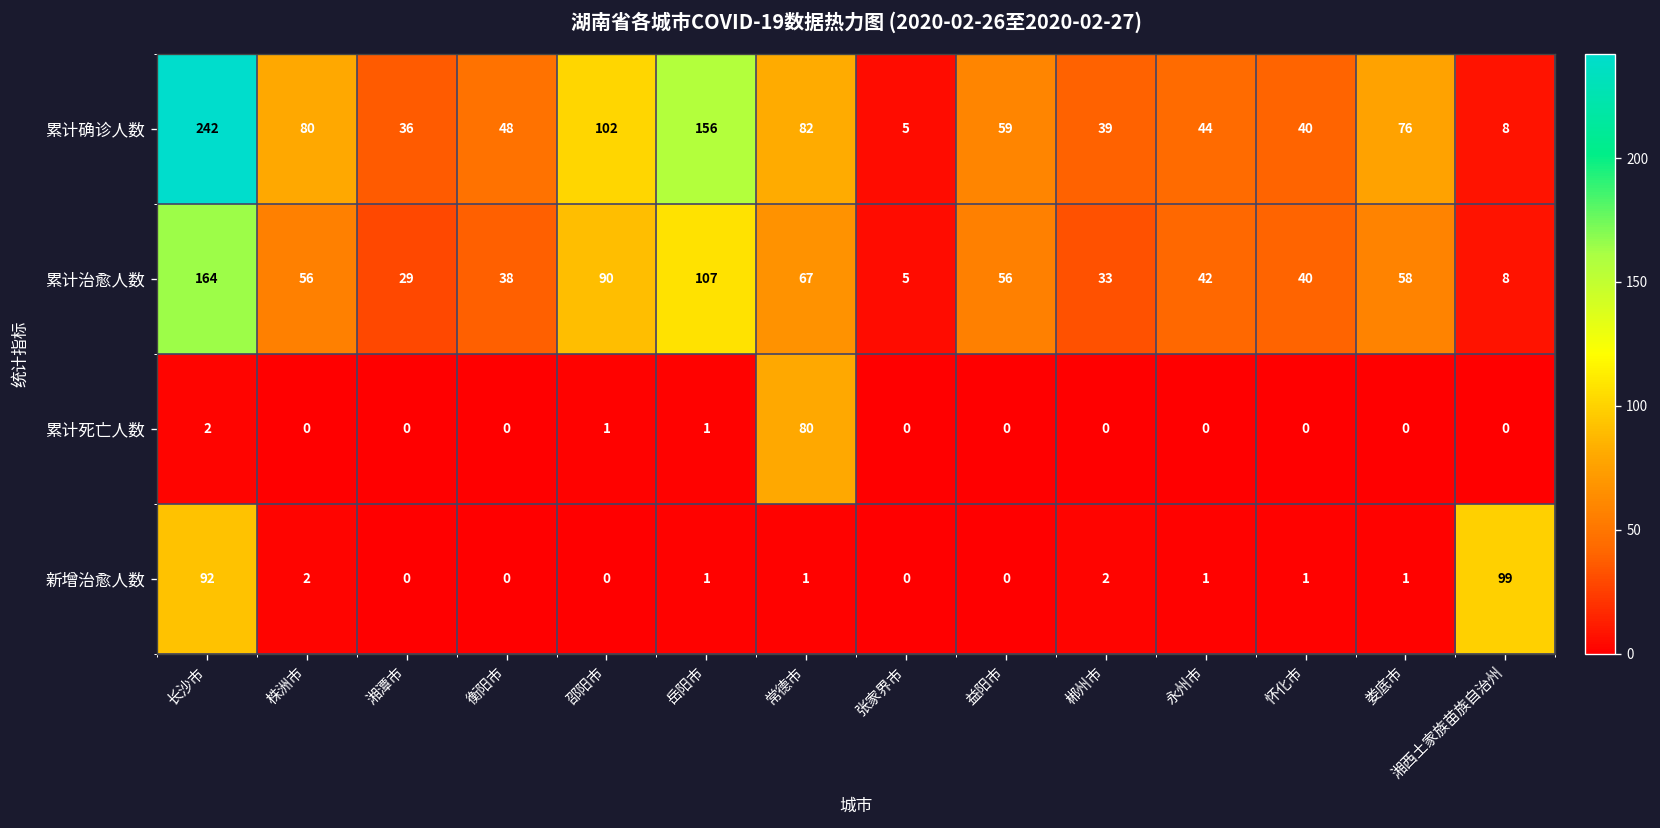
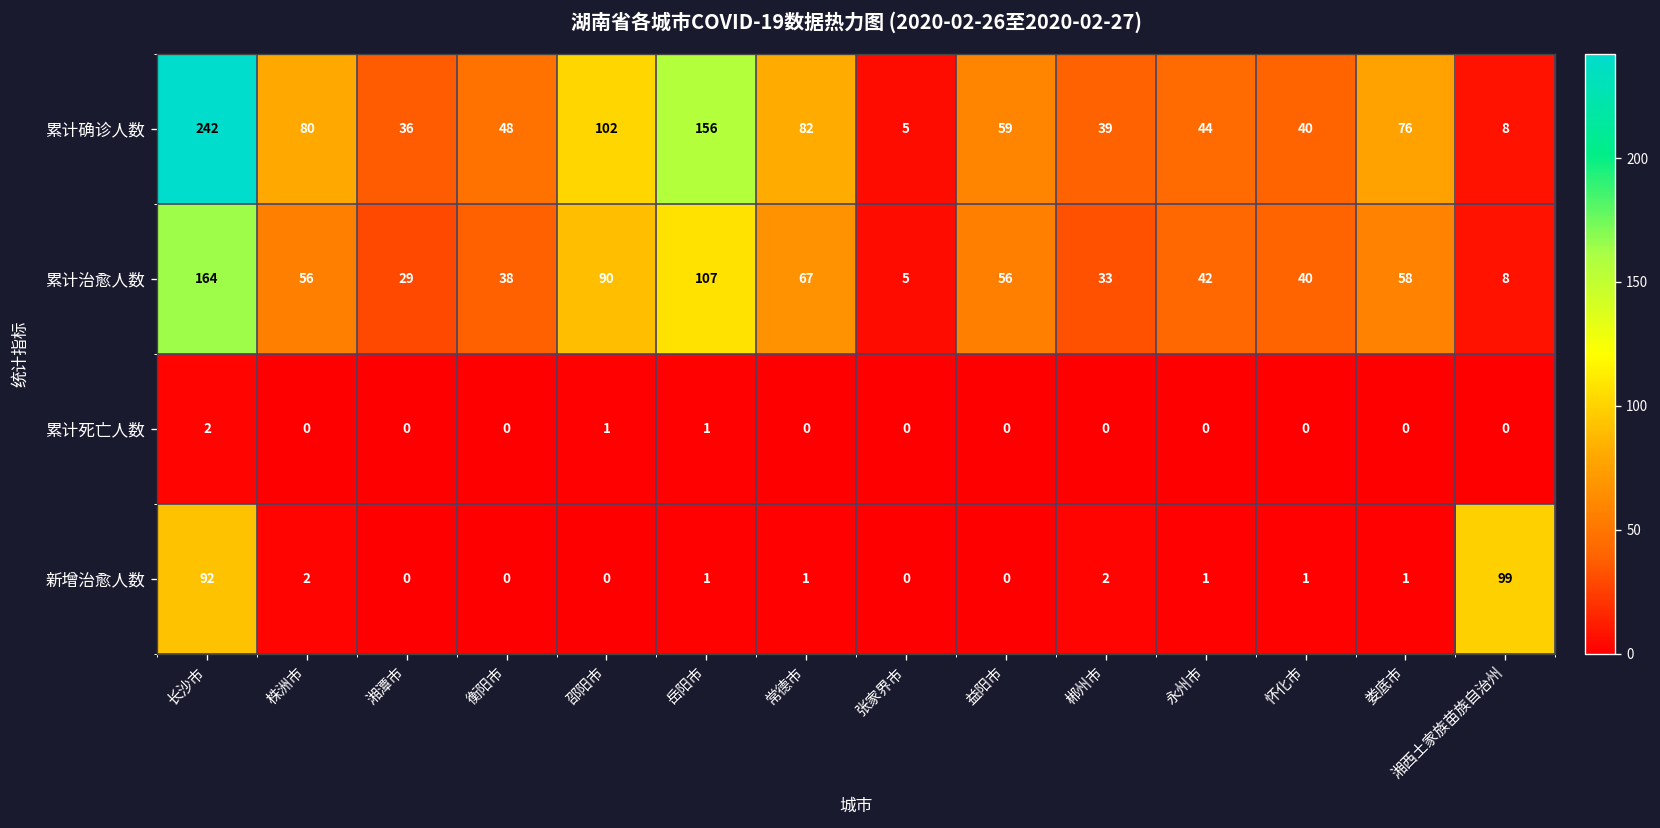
  {
    "累计确诊人数": {
      "长沙市": 242,
      "株洲市": 80,
      "湘潭市": 36,
      "衡阳市": 48,
      "邵阳市": 102,
      "岳阳市": 156,
      "常德市": 82,
      "张家界市": 5,
      "益阳市": 59,
      "郴州市": 39,
      "永州市": 44,
      "怀化市": 40,
      "娄底市": 76,
      "湘西土家族苗族自治州": 8
    },
    "累计治愈人数": {
      "长沙市": 164,
      "株洲市": 56,
      "湘潭市": 29,
      "衡阳市": 38,
      "邵阳市": 90,
      "岳阳市": 107,
      "常德市": 67,
      "张家界市": 5,
      "益阳市": 56,
      "郴州市": 33,
      "永州市": 42,
      "怀化市": 40,
      "娄底市": 58,
      "湘西土家族苗族自治州": 8
    },
    "累计死亡人数": {
      "长沙市": 2,
      "株洲市": 0,
      "湘潭市": 0,
      "衡阳市": 0,
      "邵阳市": 1,
      "岳阳市": 1,
-     "常德市": 80,
+     "常德市": 0,
      "张家界市": 0,
      "益阳市": 0,
      "郴州市": 0,
      "永州市": 0,
      "怀化市": 0,
      "娄底市": 0,
      "湘西土家族苗族自治州": 0
    },
    "新增治愈人数": {
      "长沙市": 92,
      "株洲市": 2,
      "湘潭市": 0,
      "衡阳市": 0,
      "邵阳市": 0,
      "岳阳市": 1,
      "常德市": 1,
      "张家界市": 0,
      "益阳市": 0,
      "郴州市": 2,
      "永州市": 1,
      "怀化市": 1,
      "娄底市": 1,
      "湘西土家族苗族自治州": 99
    }
  }
